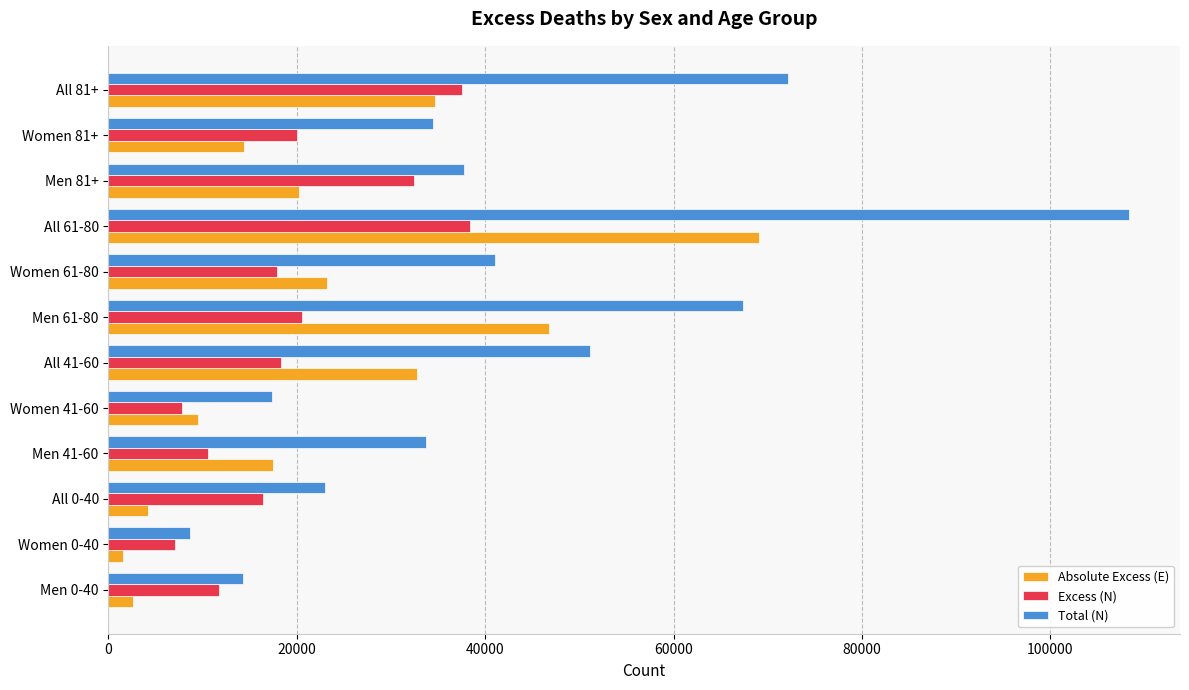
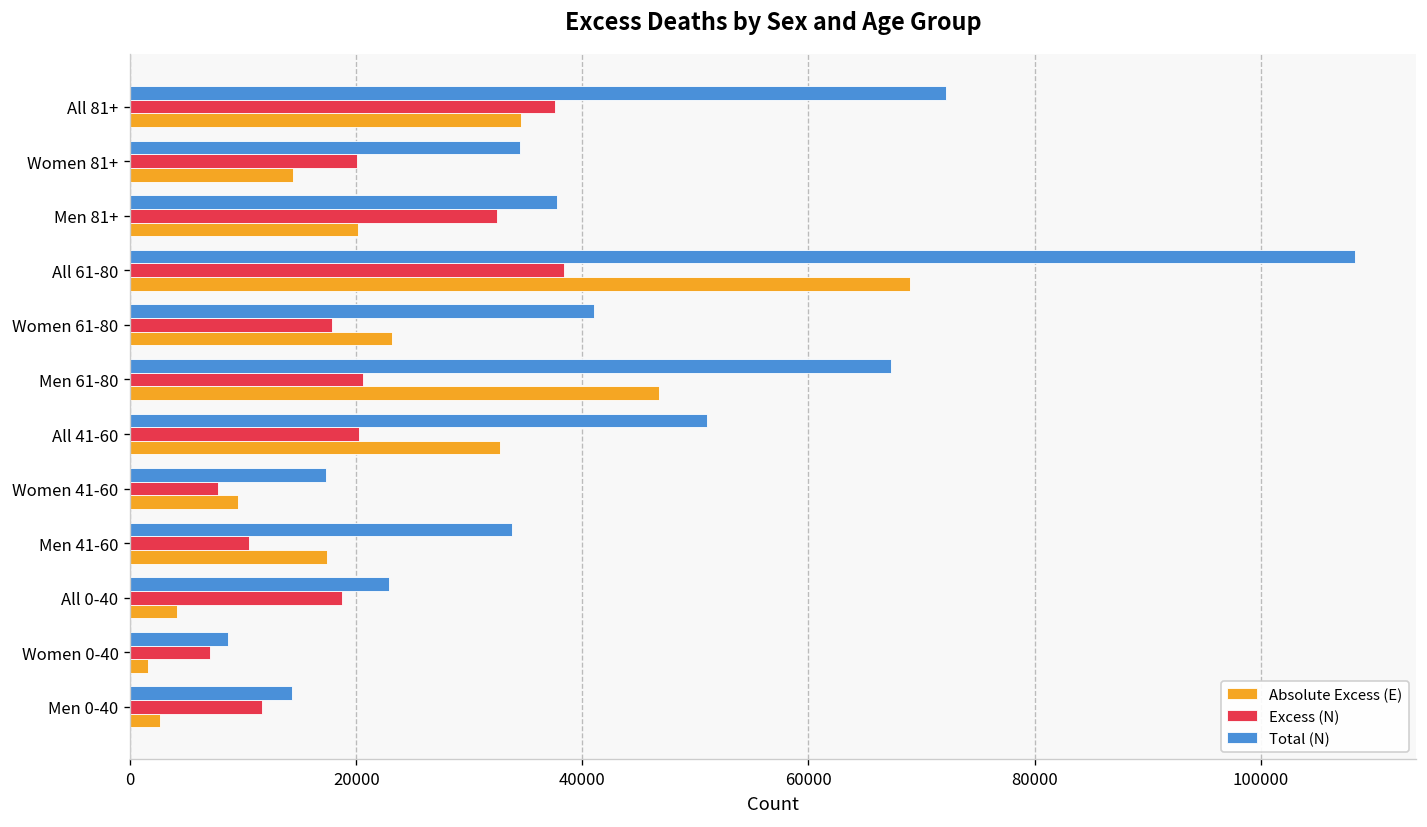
  {
    "Absolute Excess (E)": {
      "All 81+": 35000,
      "Women 81+": 14000,
      "Men 81+": 20000,
      "All 61-80": 69000,
      "Women 61-80": 23000,
      "Men 61-80": 47000,
      "All 41-60": 33000,
      "Women 41-60": 10000,
      "Men 41-60": 17000,
      "All 0-40": 4000,
      "Women 0-40": 2000,
      "Men 0-40": 3000
    },
    "Excess (N)": {
      "All 81+": 38000,
      "Women 81+": 20000,
      "Men 81+": 32000,
      "All 61-80": 38000,
      "Women 61-80": 18000,
      "Men 61-80": 21000,
-     "All 41-60": 18000,
+     "All 41-60": 20000,
      "Women 41-60": 8000,
      "Men 41-60": 11000,
-     "All 0-40": 16000,
+     "All 0-40": 19000,
      "Women 0-40": 7000,
      "Men 0-40": 12000
    },
    "Total (N)": {
      "All 81+": 72000,
      "Women 81+": 34000,
      "Men 81+": 38000,
      "All 61-80": 108000,
      "Women 61-80": 41000,
      "Men 61-80": 67000,
      "All 41-60": 51000,
      "Women 41-60": 17000,
      "Men 41-60": 34000,
      "All 0-40": 23000,
      "Women 0-40": 9000,
      "Men 0-40": 14000
    }
  }
